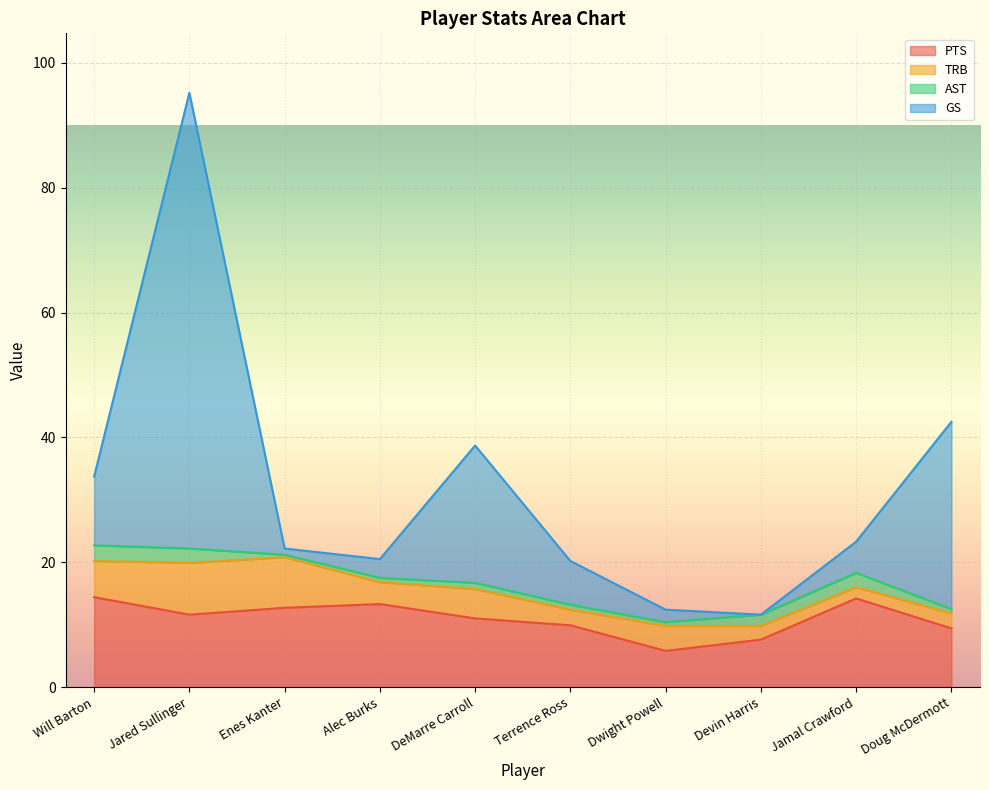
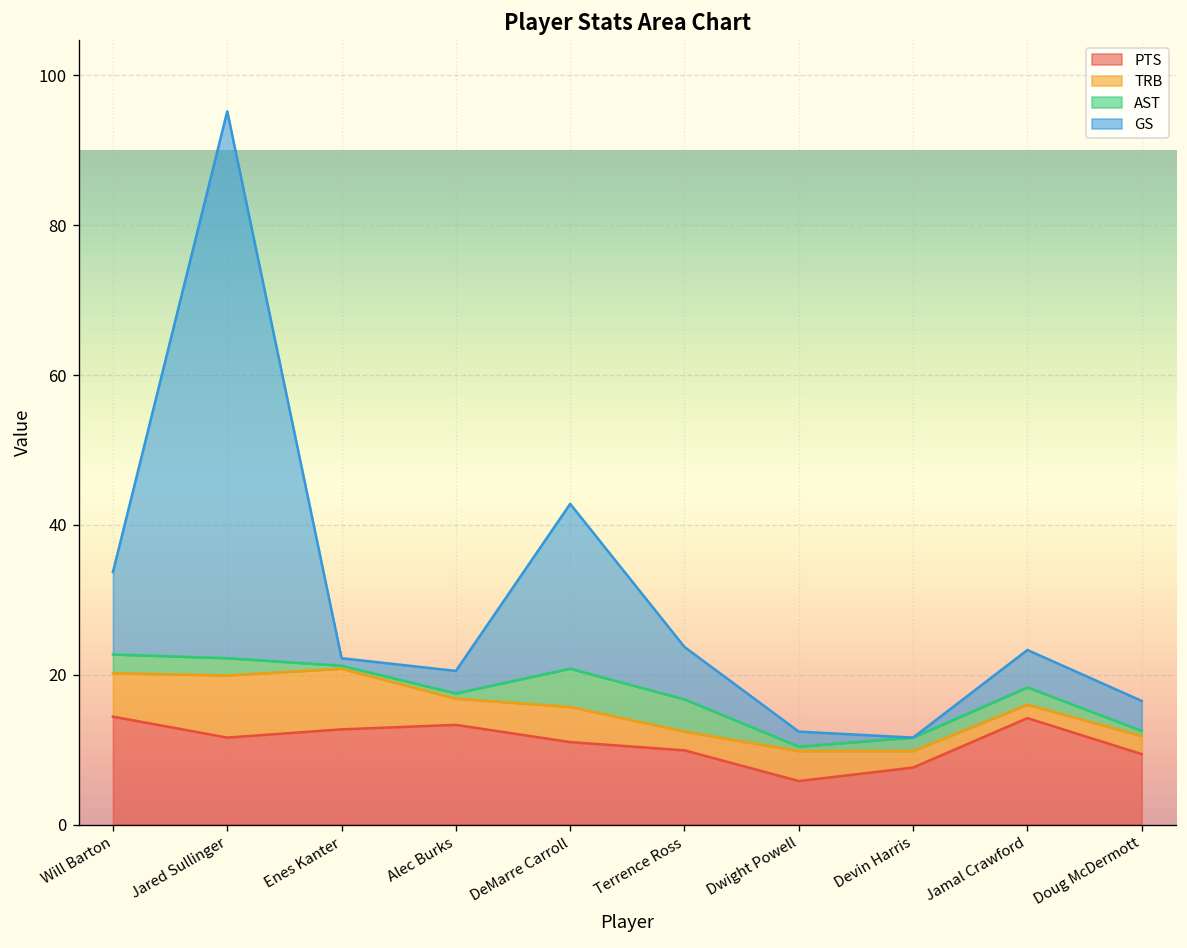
  {
    "PTS": {
      "Will Barton": 14,
      "Jared Sullinger": 12,
      "Enes Kanter": 13,
      "Alec Burks": 13,
      "DeMarre Carroll": 11,
      "Terrence Ross": 10,
      "Dwight Powell": 6,
      "Devin Harris": 8,
      "Jamal Crawford": 14,
      "Doug McDermott": 9
    },
    "TRB": {
      "Will Barton": 6,
      "Jared Sullinger": 8,
      "Alec Burks": 4,
      "DeMarre Carroll": 5,
      "Terrence Ross": 3,
      "Dwight Powell": 4,
      "Devin Harris": 2,
      "Jamal Crawford": 2,
      "Doug McDermott": 2
    },
    "AST": {
      "Will Barton": 3,
      "Jared Sullinger": 2,
      "Alec Burks": 1,
-     "DeMarre Carroll": 1,
-     "Terrence Ross": 1,
+     "DeMarre Carroll": 5,
+     "Terrence Ross": 4,
      "Dwight Powell": 1,
      "Jamal Crawford": 2,
      "Doug McDermott": 1
    },
    "GS": {
      "Will Barton": 11,
      "Jared Sullinger": 73,
      "Enes Kanter": 1,
      "Alec Burks": 3,
      "DeMarre Carroll": 22,
      "Terrence Ross": 7,
      "Dwight Powell": 2,
      "Jamal Crawford": 5,
-     "Doug McDermott": 30
+     "Doug McDermott": 4
    }
  }
